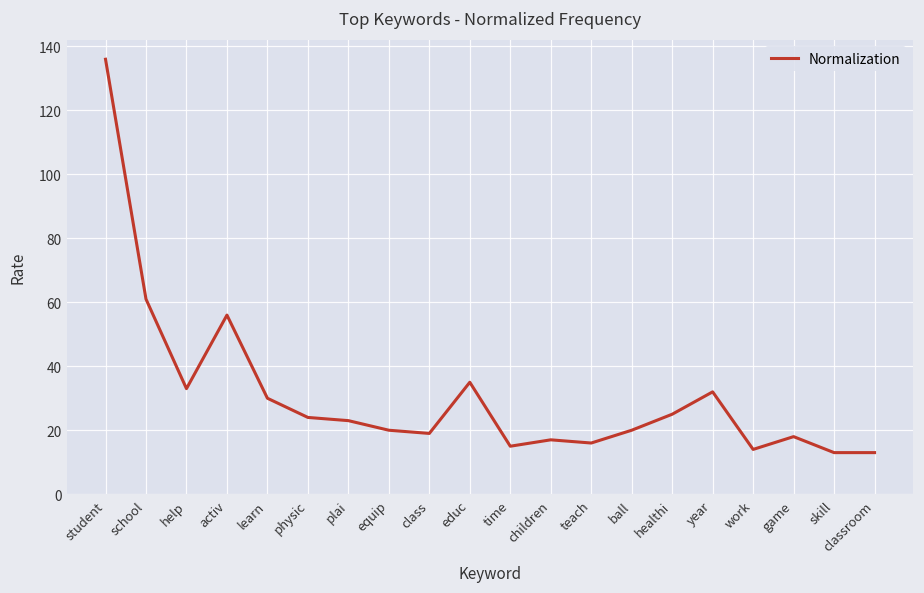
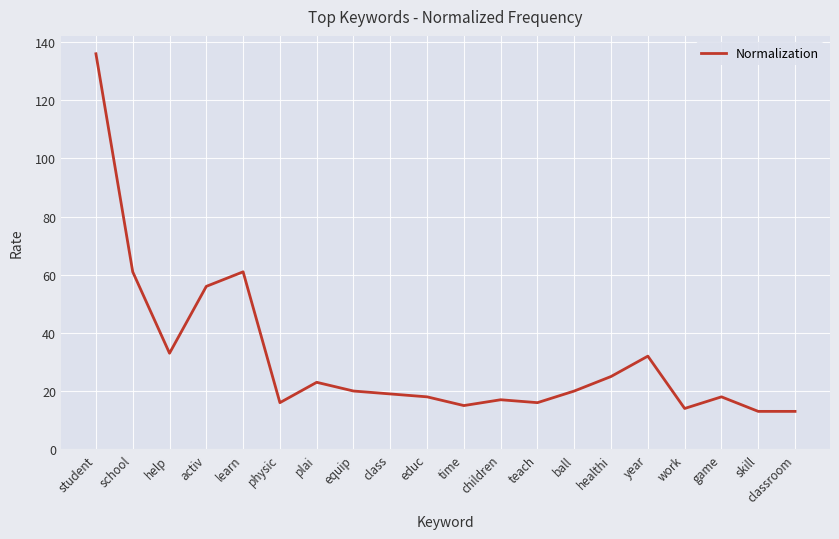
  {
    "student": 136,
    "school": 61,
    "help": 33,
    "activ": 56,
-   "learn": 30,
-   "physic": 24,
+   "learn": 61,
+   "physic": 16,
    "plai": 23,
    "equip": 20,
    "class": 19,
-   "educ": 35,
+   "educ": 18,
    "time": 15,
    "children": 17,
    "teach": 16,
    "ball": 20,
    "healthi": 25,
    "year": 32,
    "work": 14,
    "game": 18,
    "skill": 13,
    "classroom": 13
  }
